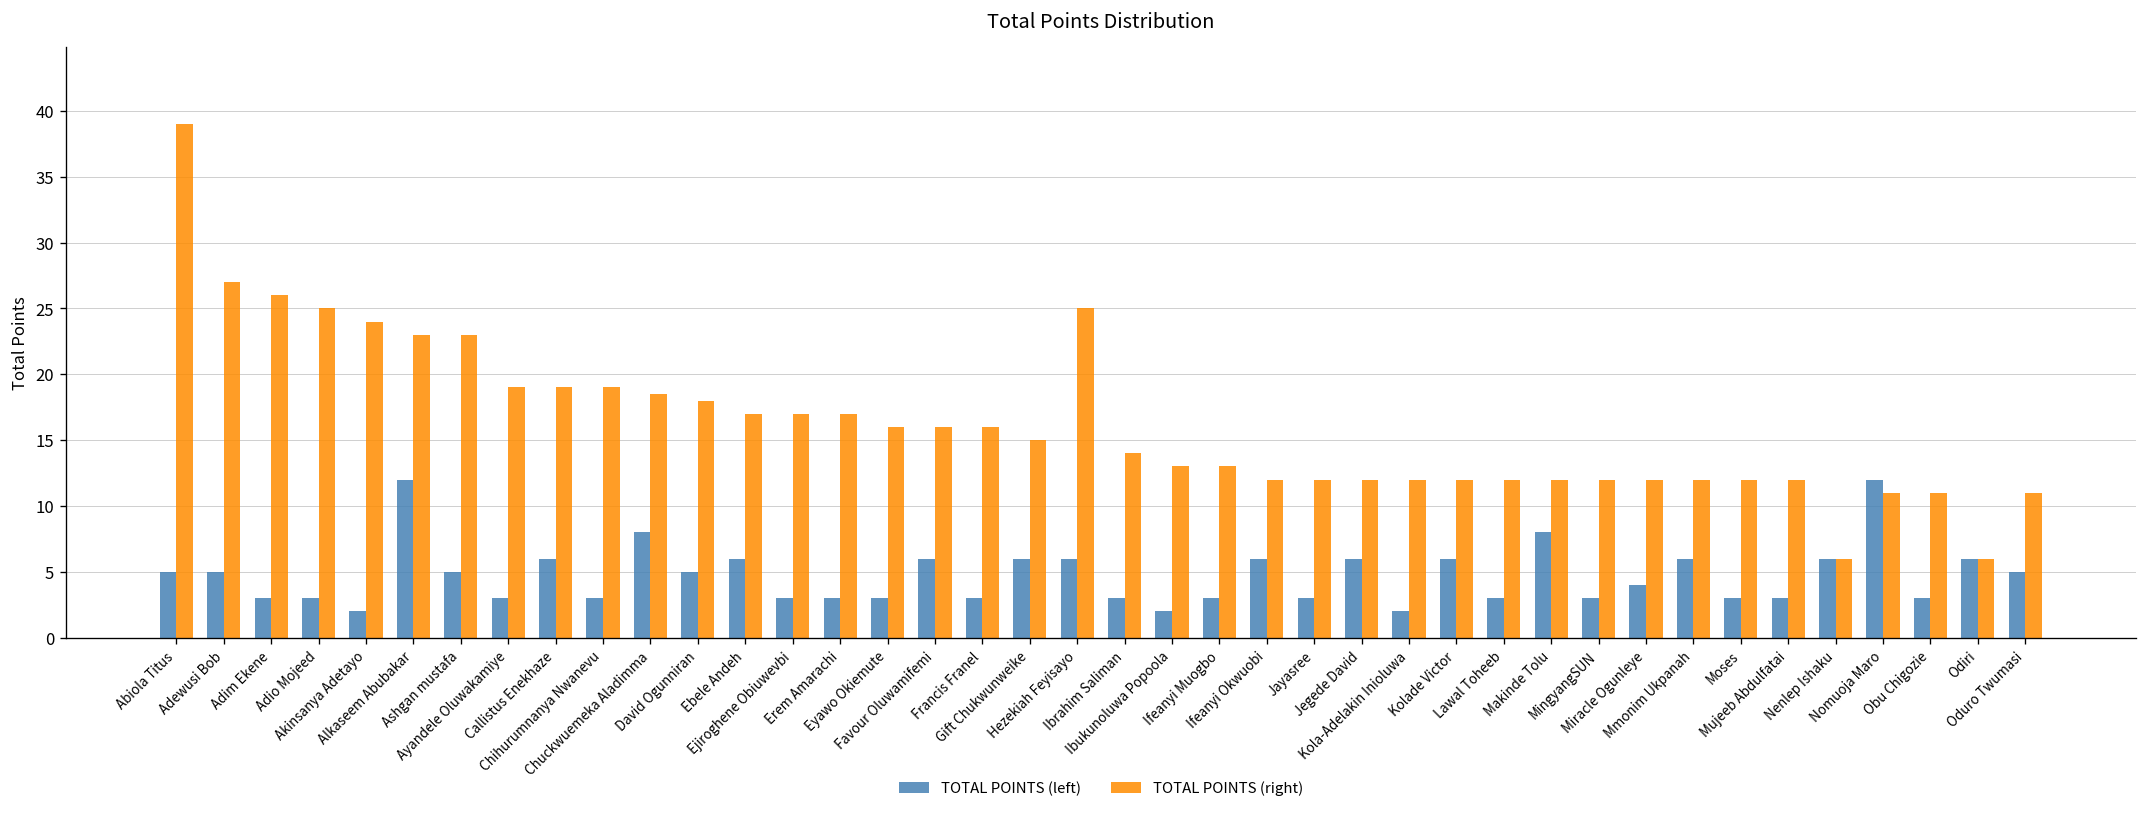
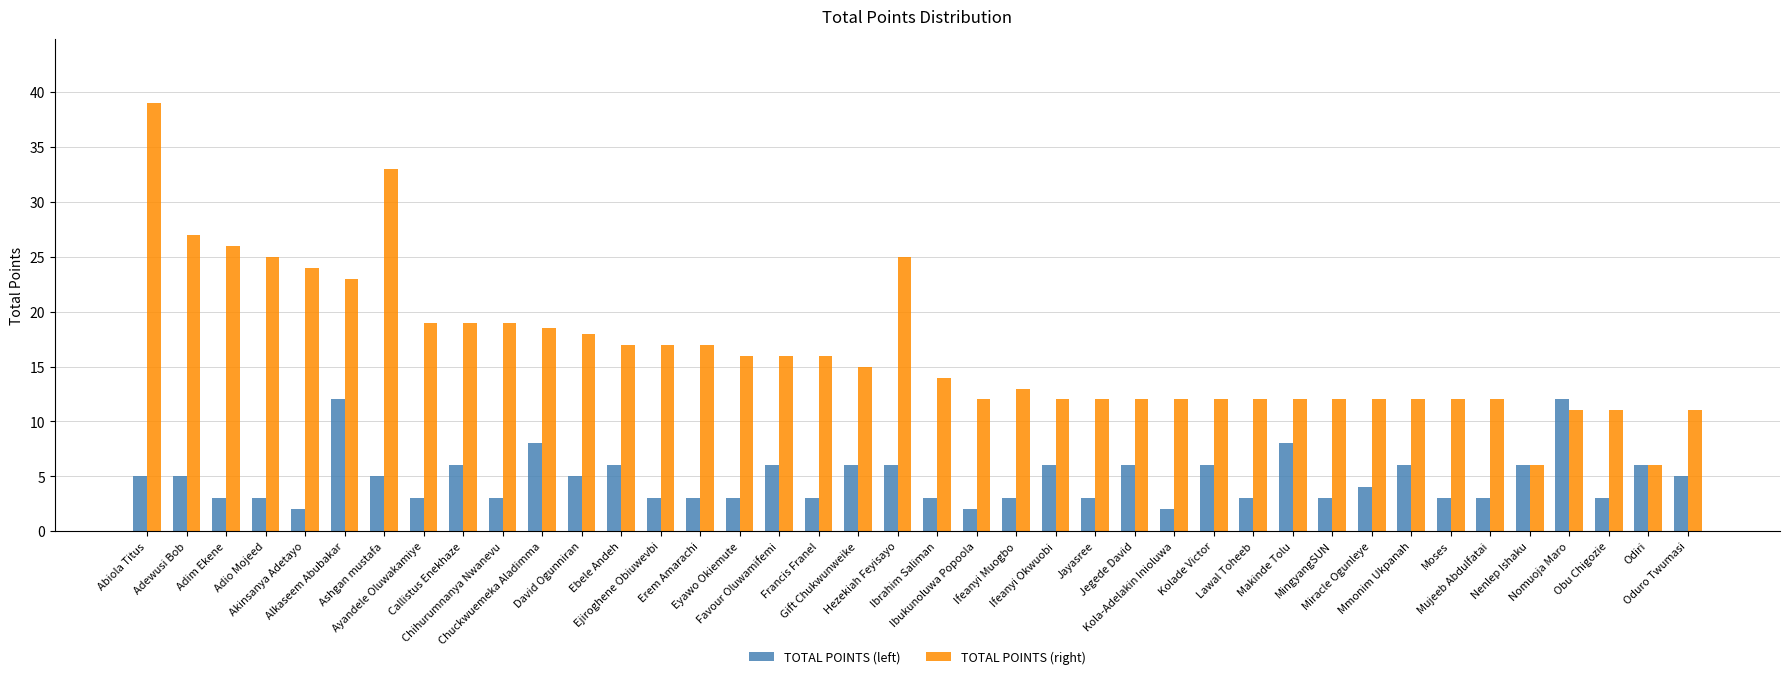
  {
    "TOTAL POINTS (left)": {
      "Abiola Titus": 5,
      "Adewusi Bob": 5,
      "Adim Ekene": 3,
      "Adio Mojeed": 3,
      "Akinsanya Adetayo": 2,
      "Alkaseem Abubakar": 12,
      "Ashgan mustafa": 5,
      "Ayandele Oluwakamiye": 3,
      "Callistus Enekhaze": 6,
      "Chihurumnanya Nwanevu": 3,
      "Chuckwuemeka Aladimma": 8,
      "David Ogunniran": 5,
      "Ebele Andeh": 6,
      "Ejiroghene Obiuwevbi": 3,
      "Erem Amarachi": 3,
      "Eyawo Okiemute": 3,
      "Favour Oluwamifemi": 6,
      "Francis Franel": 3,
      "Gift Chukwunweike": 6,
      "Hezekiah Feyisayo": 6,
      "Ibrahim Saliman": 3,
      "Ibukunoluwa Popoola": 2,
      "Ifeanyi Muogbo": 3,
      "Ifeanyi Okwuobi": 6,
      "Jayasree": 3,
      "Jegede David": 6,
      "Kola-Adelakin Inioluwa": 2,
      "Kolade Victor": 6,
      "Lawal Toheeb": 3,
      "Makinde Tolu": 8,
      "MingyangSUN": 3,
      "Miracle Ogunleye": 4,
      "Mmonim Ukpanah": 6,
      "Moses": 3,
      "Mujeeb Abdulfatai": 3,
      "Nenlep Ishaku": 6,
      "Nomuoja Maro": 12,
      "Obu Chigozie": 3,
      "Odiri": 6,
      "Oduro Twumasi": 5
    },
    "TOTAL POINTS (right)": {
      "Abiola Titus": 39,
      "Adewusi Bob": 27,
      "Adim Ekene": 26,
      "Adio Mojeed": 25,
      "Akinsanya Adetayo": 24,
      "Alkaseem Abubakar": 23,
-     "Ashgan mustafa": 23,
+     "Ashgan mustafa": 33,
      "Ayandele Oluwakamiye": 19,
      "Callistus Enekhaze": 19,
      "Chihurumnanya Nwanevu": 19,
      "Chuckwuemeka Aladimma": 18.5,
      "David Ogunniran": 18,
      "Ebele Andeh": 17,
      "Ejiroghene Obiuwevbi": 17,
      "Erem Amarachi": 17,
      "Eyawo Okiemute": 16,
      "Favour Oluwamifemi": 16,
      "Francis Franel": 16,
      "Gift Chukwunweike": 15,
      "Hezekiah Feyisayo": 25,
      "Ibrahim Saliman": 14,
-     "Ibukunoluwa Popoola": 13,
+     "Ibukunoluwa Popoola": 12,
      "Ifeanyi Muogbo": 13,
      "Ifeanyi Okwuobi": 12,
      "Jayasree": 12,
      "Jegede David": 12,
      "Kola-Adelakin Inioluwa": 12,
      "Kolade Victor": 12,
      "Lawal Toheeb": 12,
      "Makinde Tolu": 12,
      "MingyangSUN": 12,
      "Miracle Ogunleye": 12,
      "Mmonim Ukpanah": 12,
      "Moses": 12,
      "Mujeeb Abdulfatai": 12,
      "Nenlep Ishaku": 6,
      "Nomuoja Maro": 11,
      "Obu Chigozie": 11,
      "Odiri": 6,
      "Oduro Twumasi": 11
    }
  }
